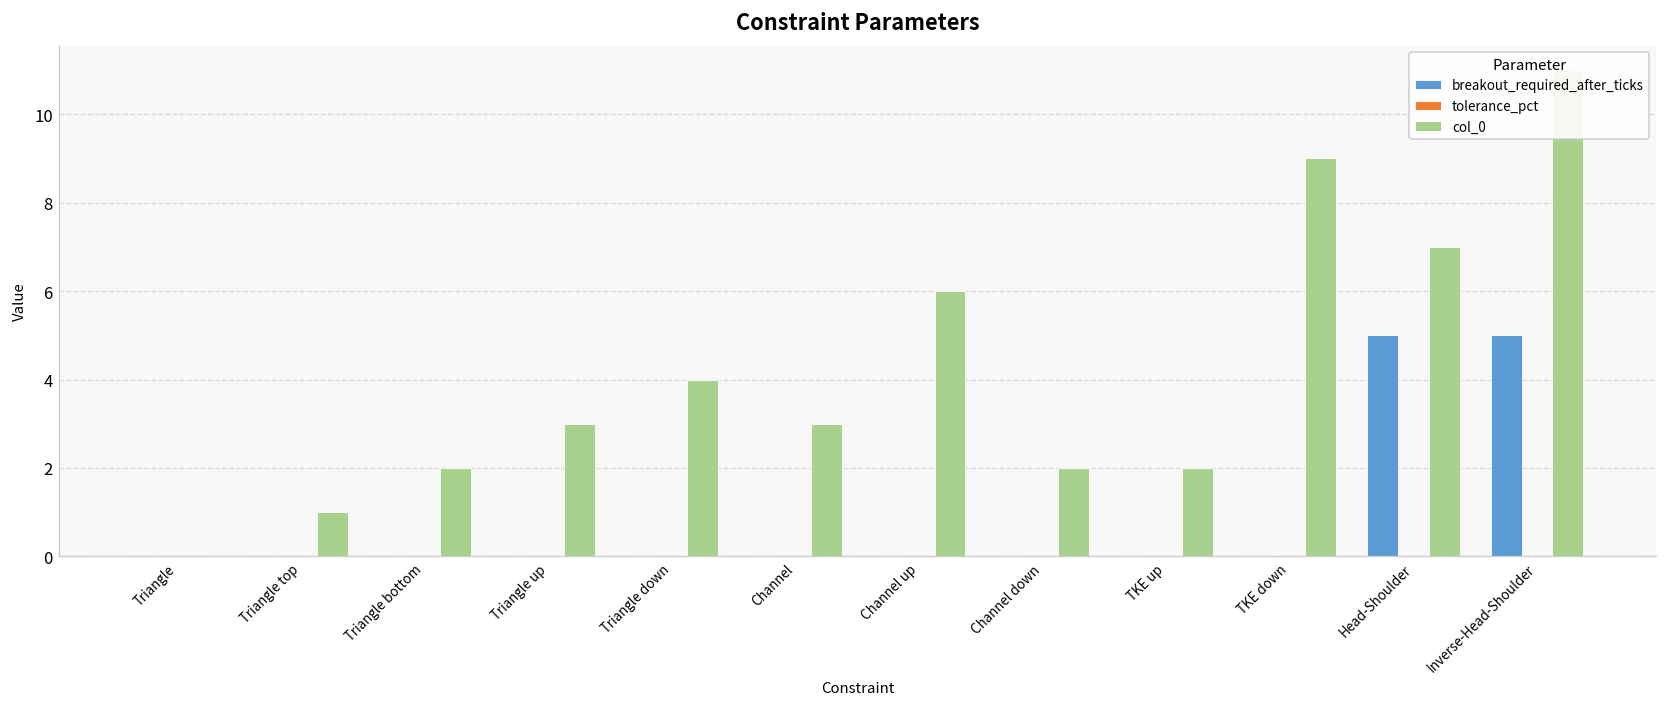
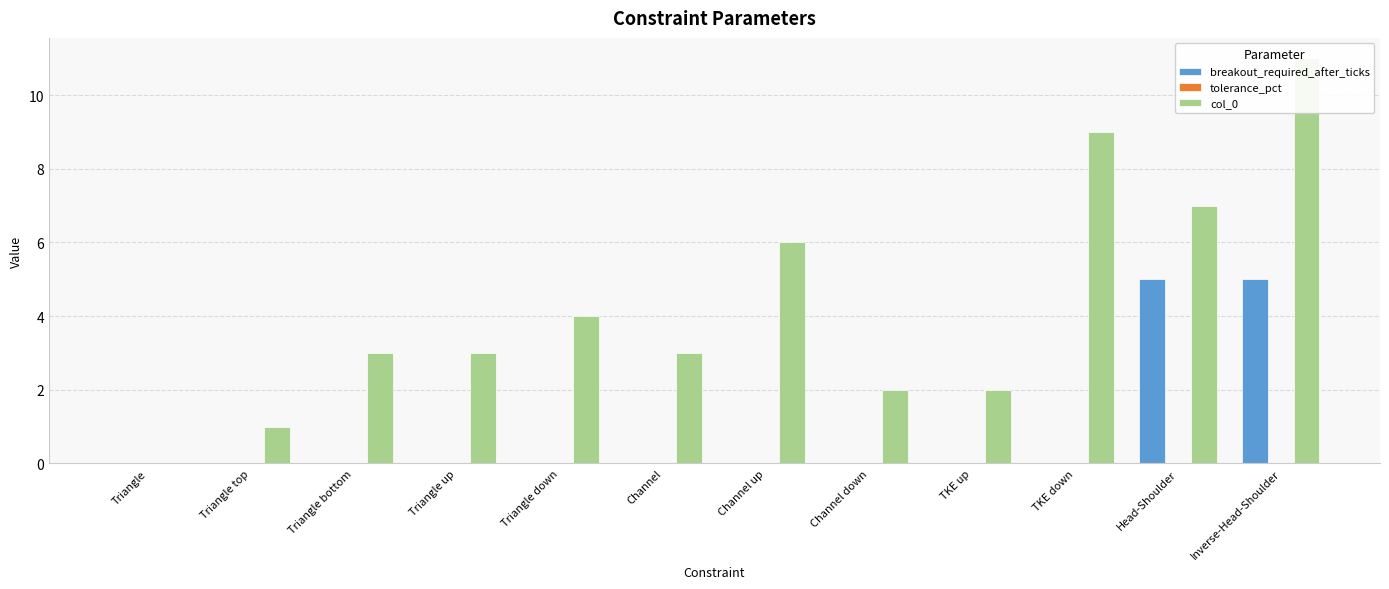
  {
    "breakout_required_after_ticks": {
      "Triangle": 0,
      "Triangle top": 0,
      "Triangle bottom": 0,
      "Triangle up": 0,
      "Triangle down": 0,
      "Channel": 0,
      "Channel up": 0,
      "Channel down": 0,
      "TKE up": 0,
      "TKE down": 0,
      "Head-Shoulder": 5,
      "Inverse-Head-Shoulder": 5
    },
    "col_0": {
      "Triangle": 0,
      "Triangle top": 1,
-     "Triangle bottom": 2,
+     "Triangle bottom": 3,
      "Triangle up": 3,
      "Triangle down": 4,
      "Channel": 3,
      "Channel up": 6,
      "Channel down": 2,
      "TKE up": 2,
      "TKE down": 9,
      "Head-Shoulder": 7
    }
  }
